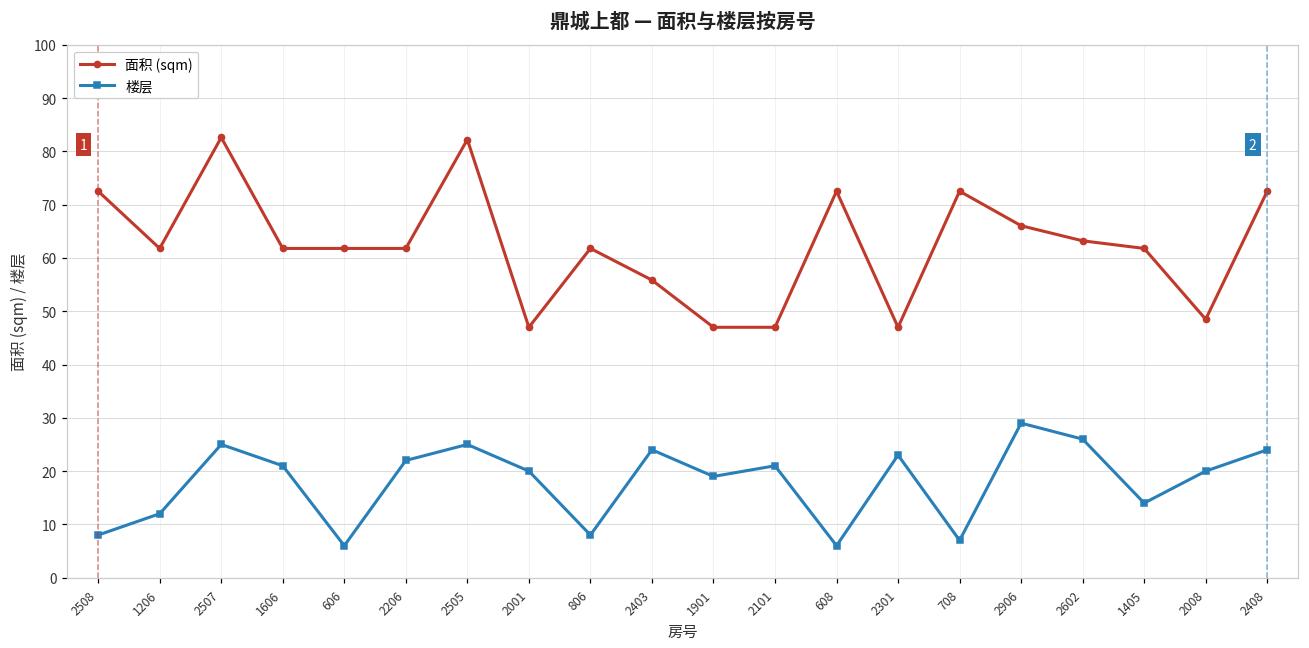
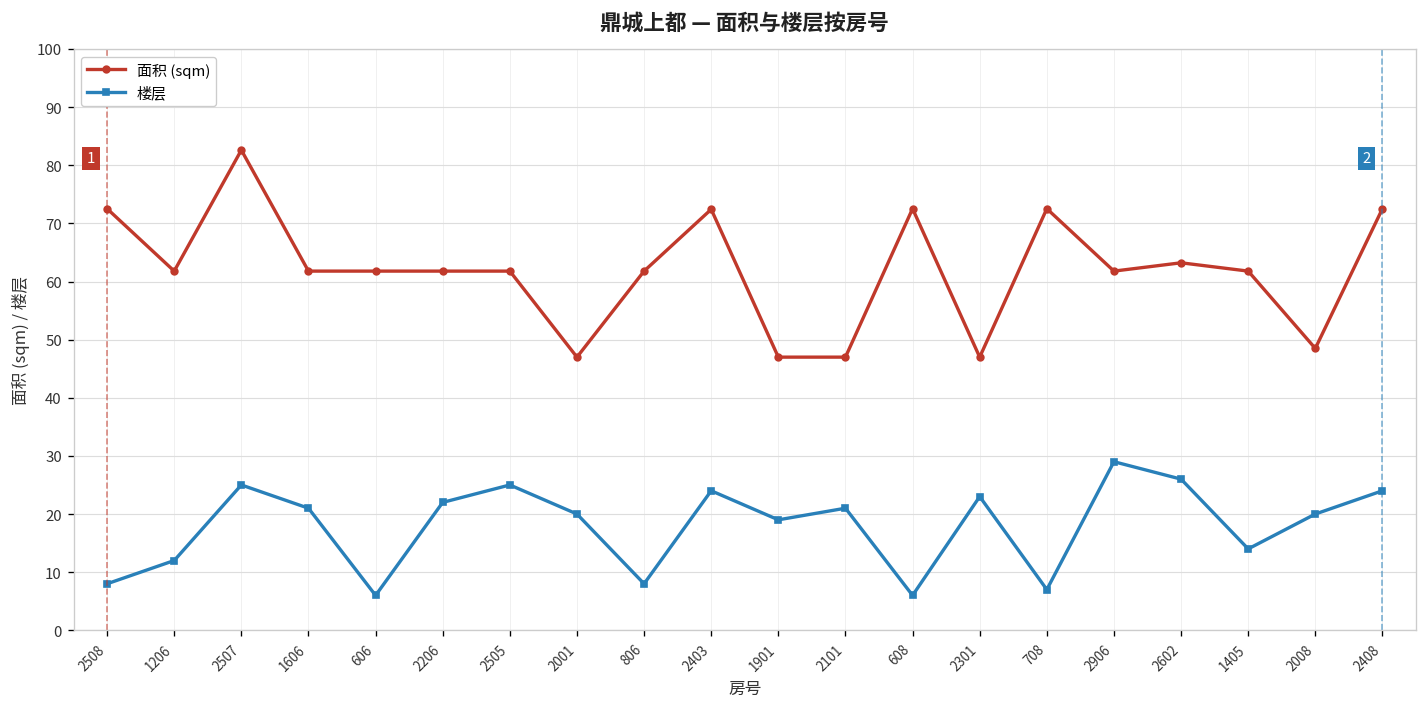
  {
    "面积 (sqm)": {
      "2508": 73,
      "1206": 62,
      "2507": 83,
      "1606": 62,
      "606": 62,
      "2206": 62,
-     "2505": 82,
+     "2505": 62,
      "2001": 47,
      "806": 62,
-     "2403": 56,
+     "2403": 72,
      "1901": 47,
      "2101": 47,
      "608": 73,
      "2301": 47,
      "708": 73,
-     "2906": 66,
+     "2906": 62,
      "2602": 63,
      "1405": 62,
      "2008": 48,
      "2408": 73
    },
    "楼层": {
      "2508": 8,
      "1206": 12,
      "2507": 25,
      "1606": 21,
      "606": 6,
      "2206": 22,
      "2505": 25,
      "2001": 20,
      "806": 8,
      "2403": 24,
      "1901": 19,
      "2101": 21,
      "608": 6,
      "2301": 23,
      "708": 7,
      "2906": 29,
      "2602": 26,
      "1405": 14,
      "2008": 20,
      "2408": 24
    }
  }
